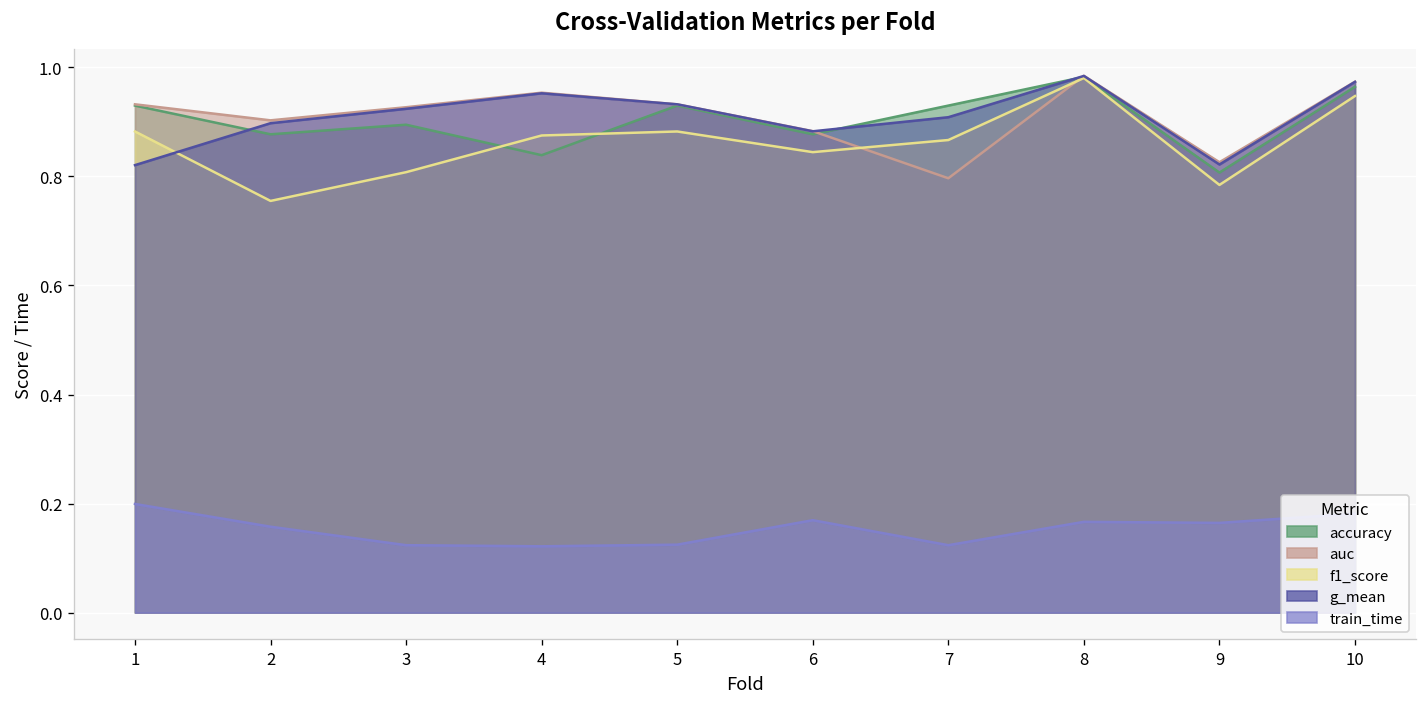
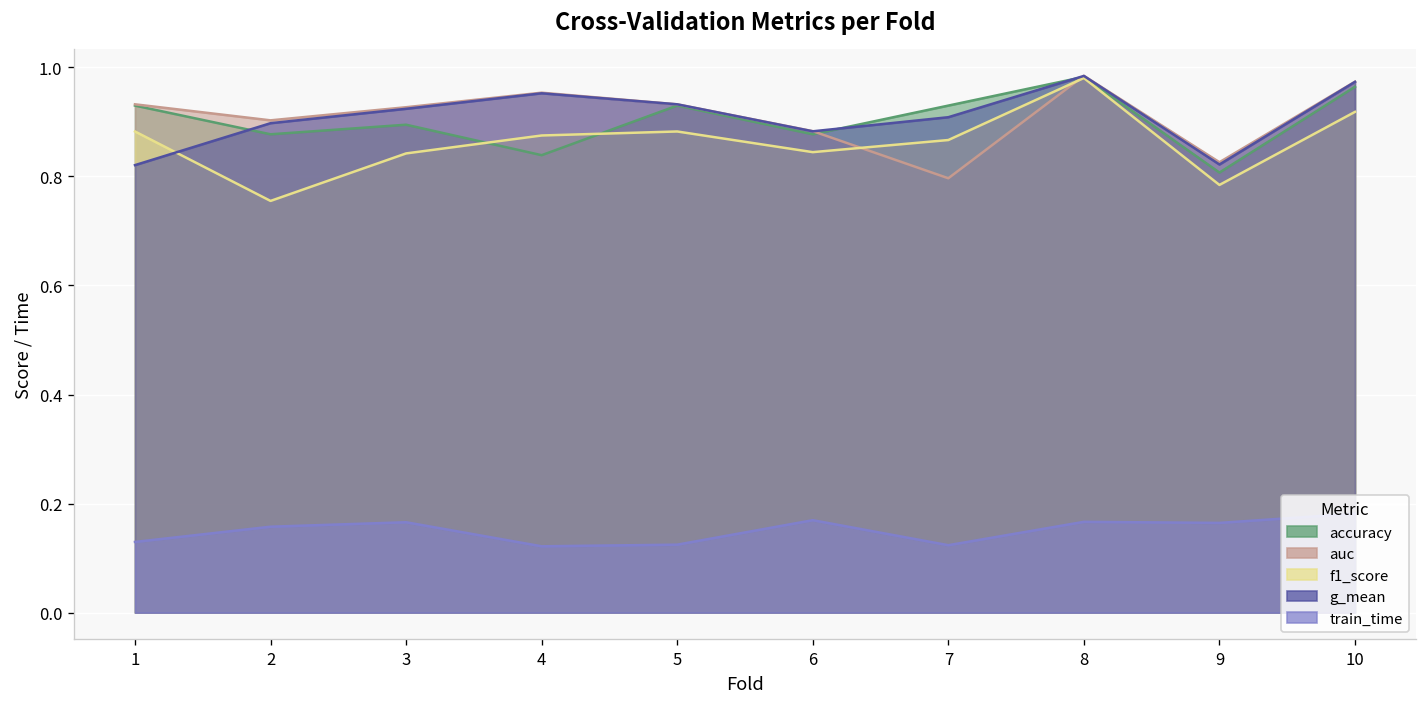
  {
    "accuracy": {
      "2": 0.88,
      "3": 0.89,
      "4": 0.84,
      "7": 0.93,
      "9": 0.81,
      "10": 0.96
    },
    "auc": {
      "7": 0.80
    },
    "f1_score": {
      "1": 0.88,
      "2": 0.75,
-     "3": 0.81,
+     "3": 0.84,
      "4": 0.88,
      "5": 0.88,
      "6": 0.84,
      "7": 0.87,
      "9": 0.78,
-     "10": 0.95
+     "10": 0.92
    },
    "g_mean": {
      "1": 0.82,
      "7": 0.91
    },
    "train_time": {
-     "1": 0.20,
+     "1": 0.13,
      "2": 0.16,
-     "3": 0.12,
+     "3": 0.17,
      "4": 0.12,
      "5": 0.12,
      "6": 0.17,
      "7": 0.12,
      "8": 0.17,
      "9": 0.16
    }
  }
